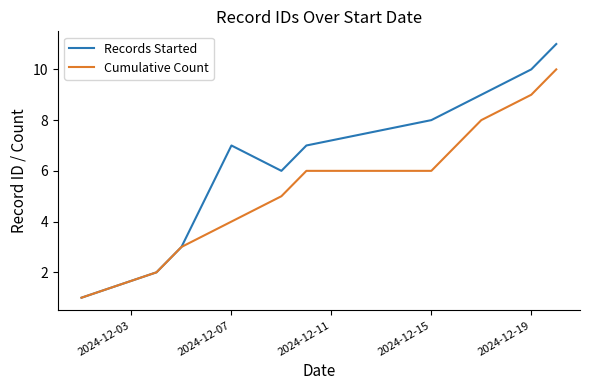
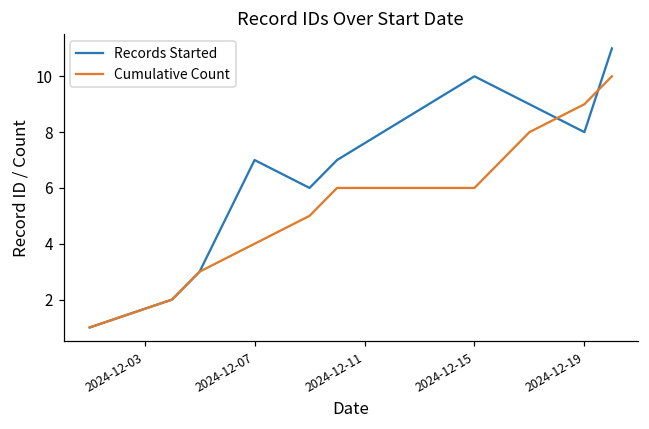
  {
    "Records Started": {
      "2024-12-07": 7,
-     "2024-12-15": 8,
-     "2024-12-19": 10
+     "2024-12-15": 10,
+     "2024-12-19": 8
    },
    "Cumulative Count": {
      "2024-12-07": 4,
      "2024-12-15": 6,
      "2024-12-19": 9
    }
  }
